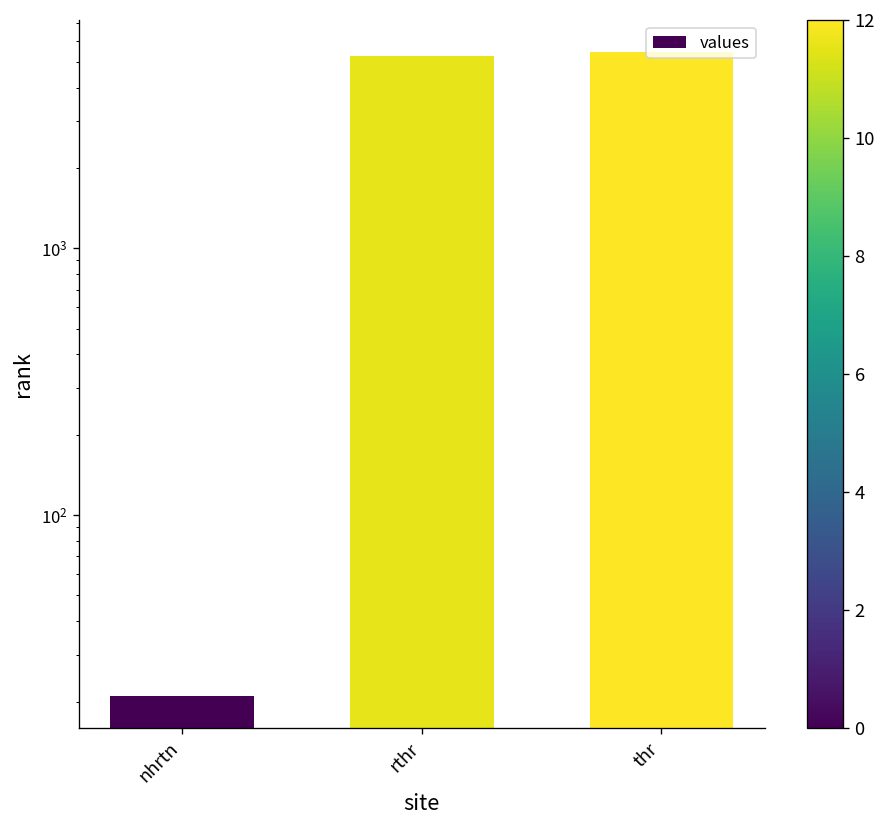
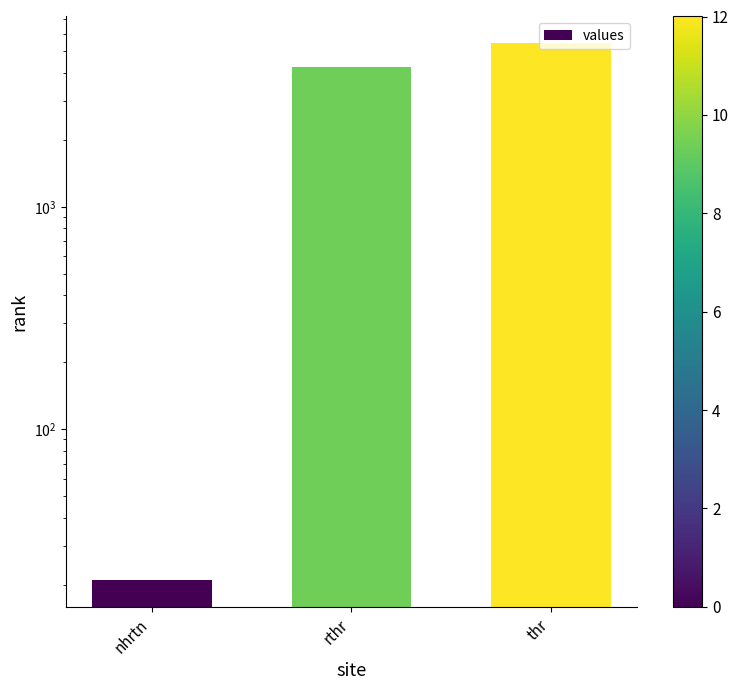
  {
    "nhrtn": 21,
-   "rthr": 5200
+   "rthr": 4200
  }
